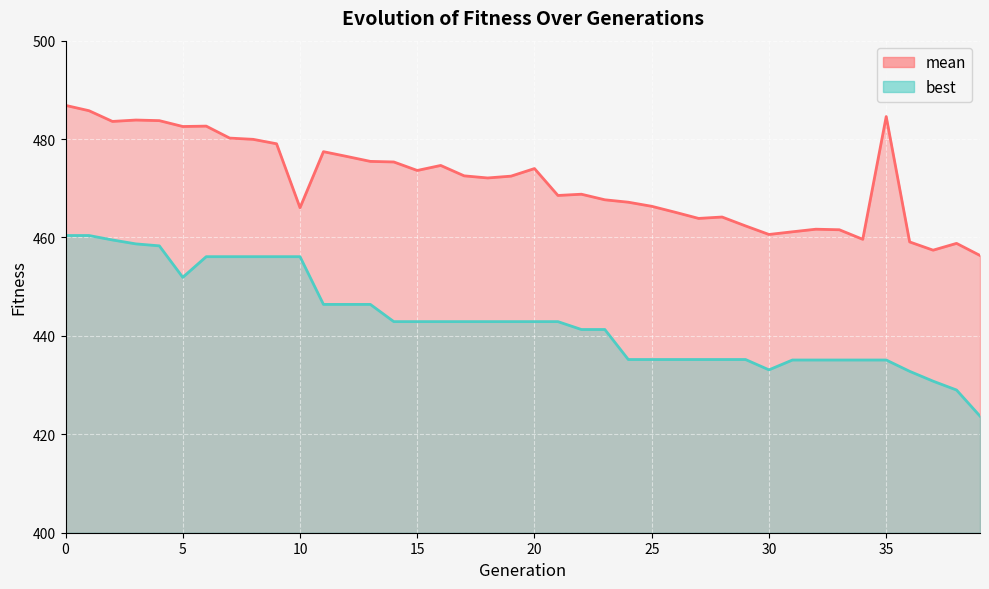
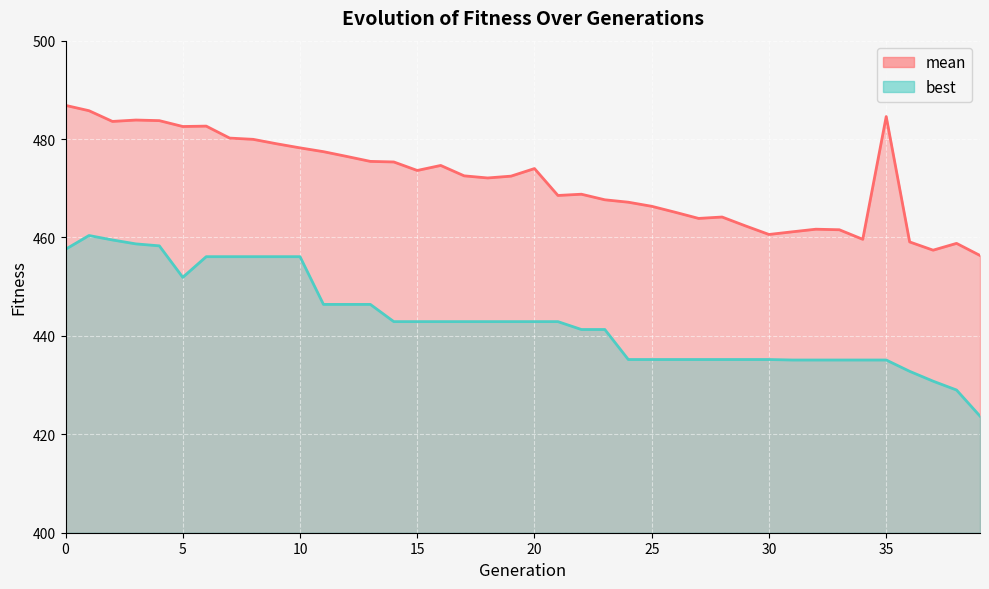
  {
    "mean": {
      "0": 487,
      "5": 483,
-     "10": 466,
+     "10": 478,
      "15": 474,
      "20": 474,
      "25": 466,
      "30": 461,
      "35": 485
    },
    "best": {
-     "0": 460,
+     "0": 458,
      "5": 452,
      "10": 456,
      "15": 443,
      "20": 443,
      "25": 435,
-     "30": 433,
+     "30": 435,
      "35": 435
    }
  }
